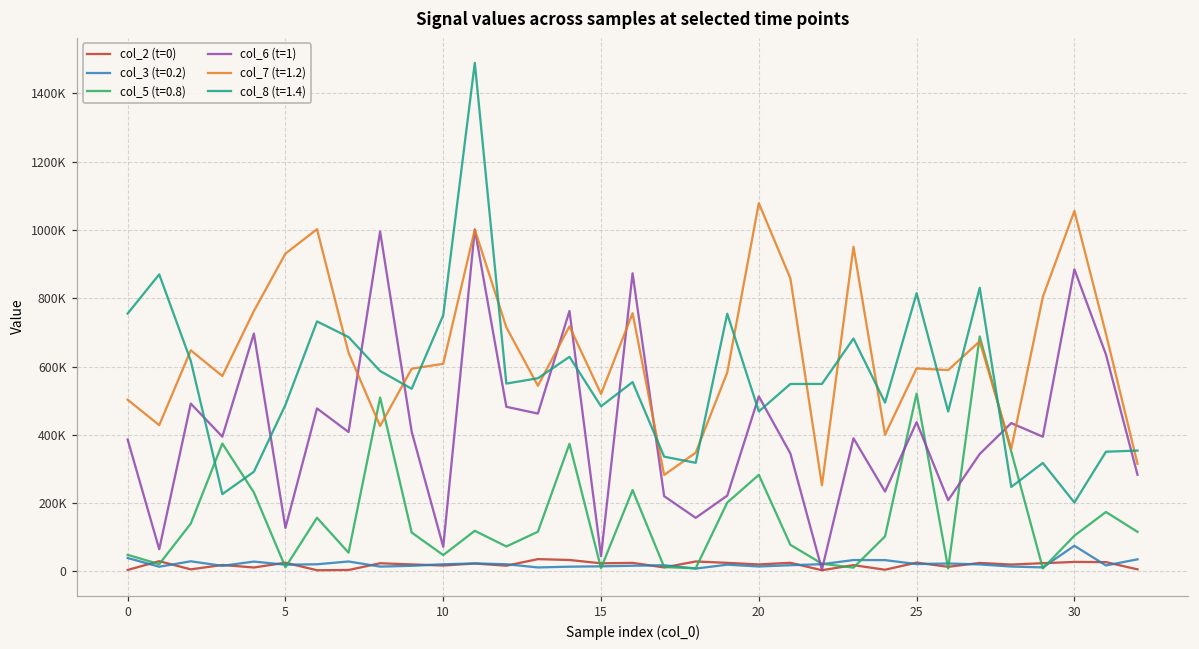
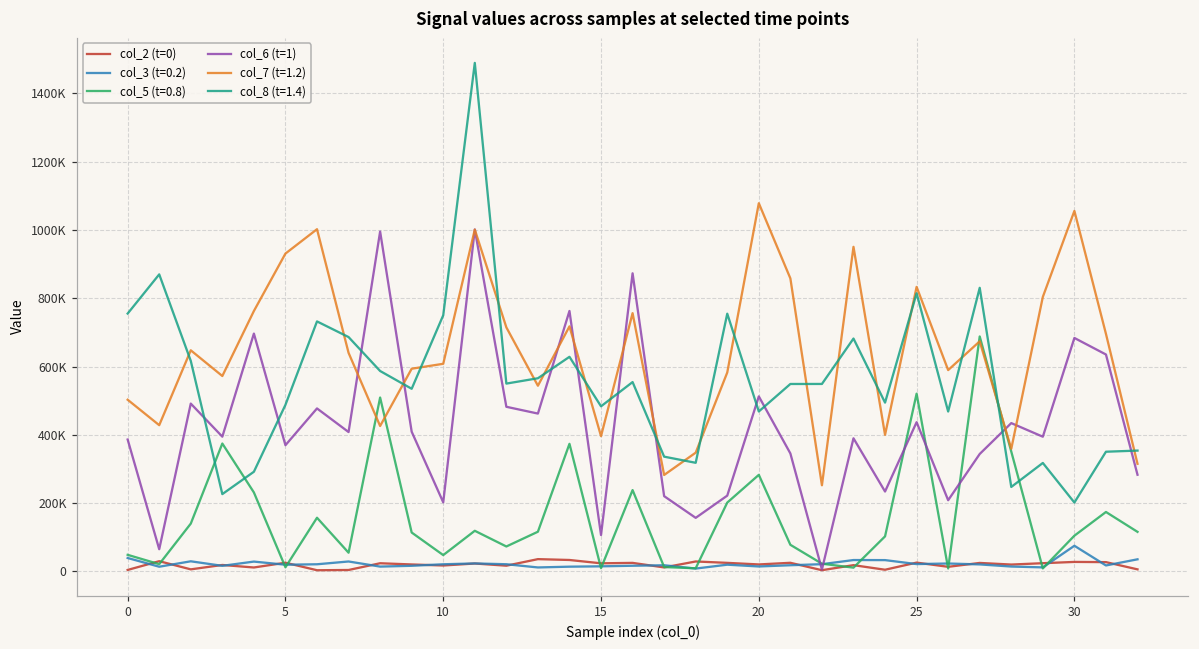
  {
    "col_2 (t=0)": {
      "0": 0,
      "15": 20000,
      "30": 30000
    },
    "col_3 (t=0.2)": {
      "0": 40000,
      "30": 70000
    },
    "col_6 (t=1)": {
      "0": 390000,
-     "5": 130000,
-     "10": 70000,
-     "15": 40000,
+     "5": 370000,
+     "10": 200000,
+     "15": 110000,
      "20": 510000,
      "25": 440000,
-     "30": 880000
+     "30": 680000
    },
    "col_7 (t=1.2)": {
      "0": 500000,
      "5": 930000,
      "10": 610000,
-     "15": 520000,
+     "15": 400000,
      "20": 1080000,
-     "25": 590000,
+     "25": 830000,
      "30": 1060000
    }
  }
